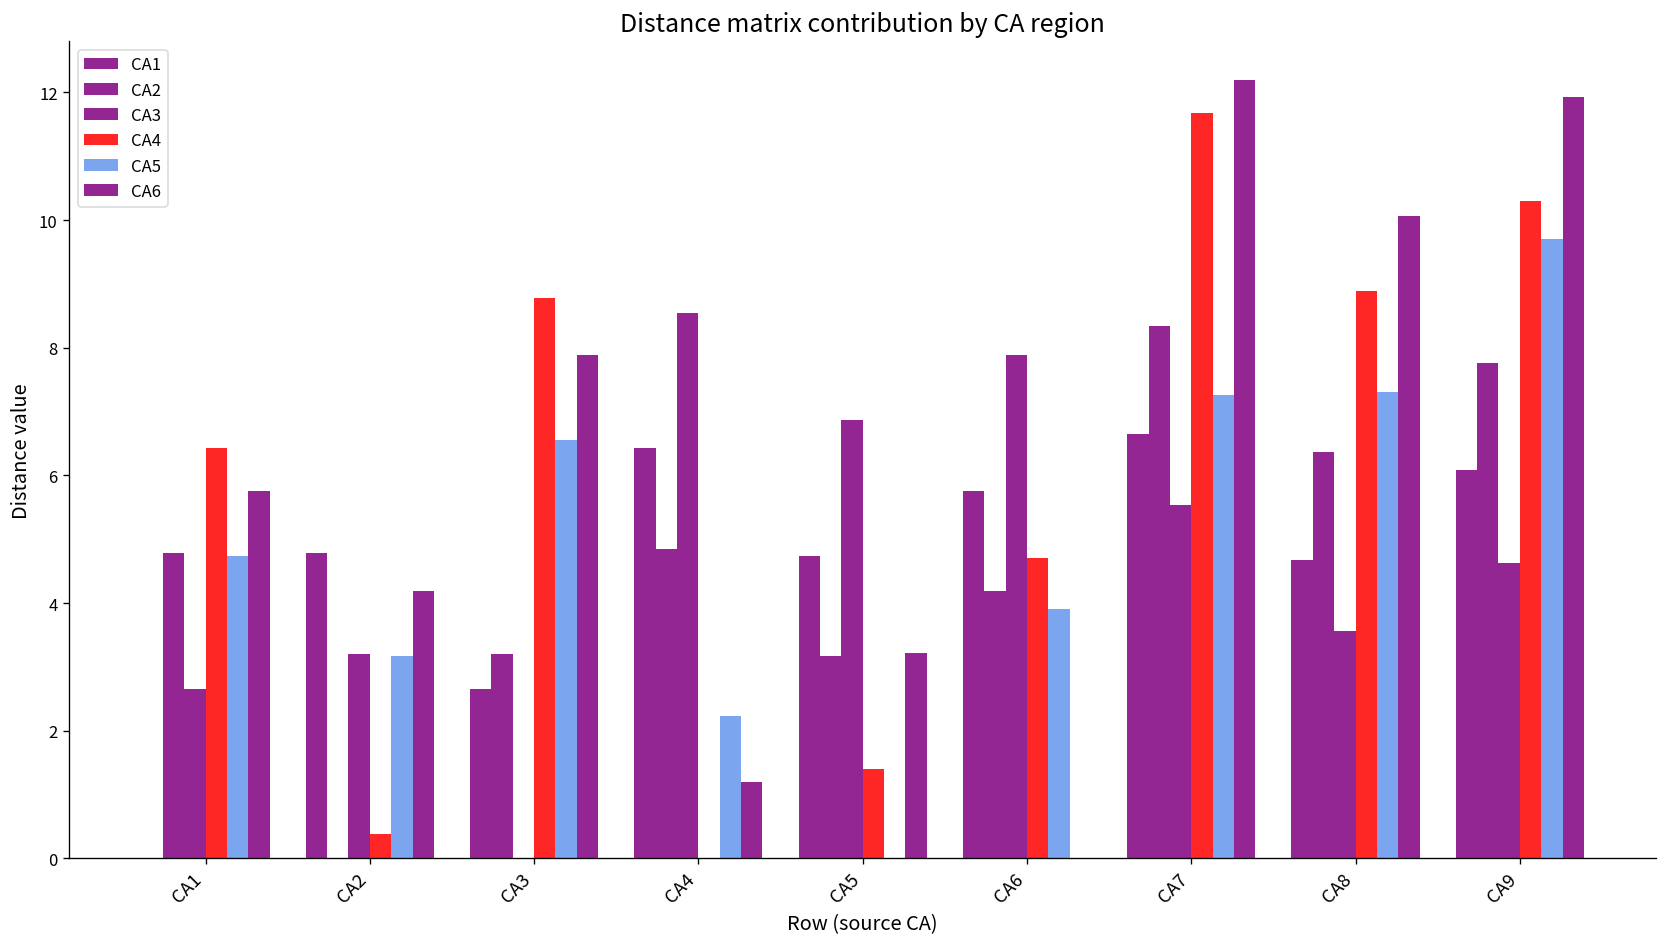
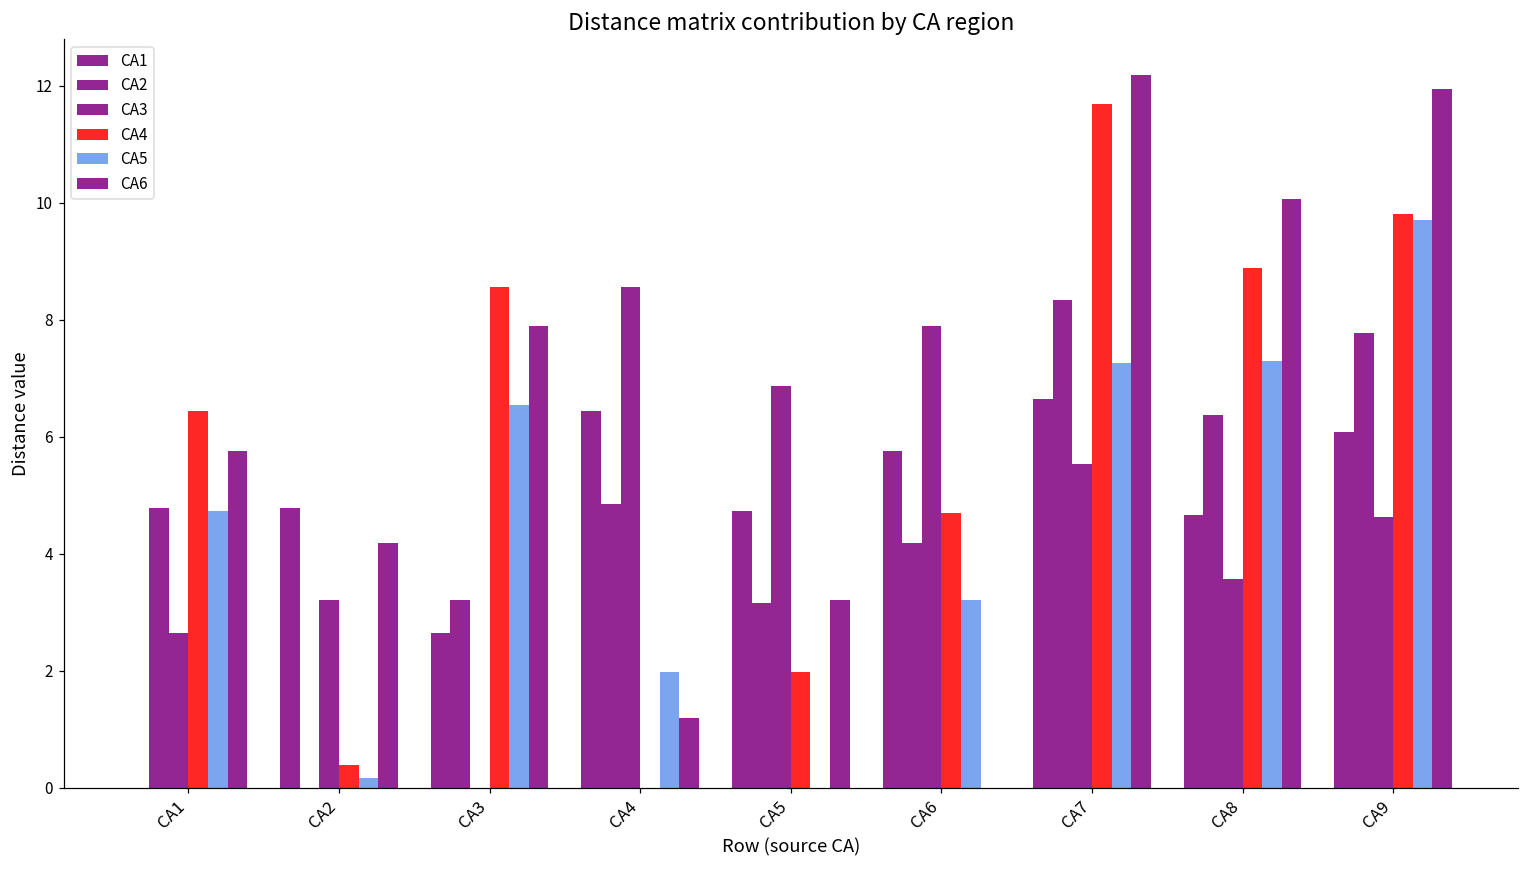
  {
    "CA4": {
      "CA1": 6.4,
      "CA2": 0.4,
-     "CA3": 8.8,
+     "CA3": 8.5,
      "CA4": 0.0,
-     "CA5": 1.4,
+     "CA5": 2.0,
      "CA6": 4.7,
      "CA7": 11.7,
      "CA8": 8.9,
-     "CA9": 10.3
+     "CA9": 9.8
    },
    "CA5": {
      "CA1": 4.7,
-     "CA2": 3.2,
+     "CA2": 0.2,
      "CA3": 6.5,
-     "CA4": 2.2,
+     "CA4": 2.0,
      "CA5": 0.0,
-     "CA6": 3.9,
+     "CA6": 3.2,
      "CA7": 7.3,
      "CA8": 7.3,
      "CA9": 9.7
    }
  }
